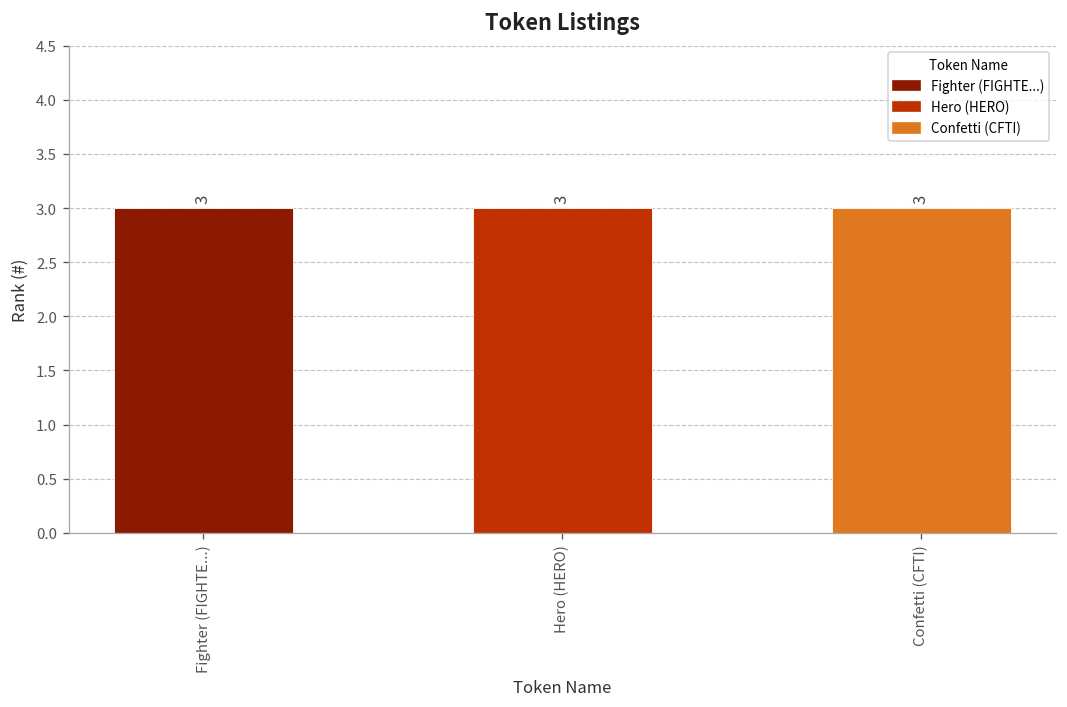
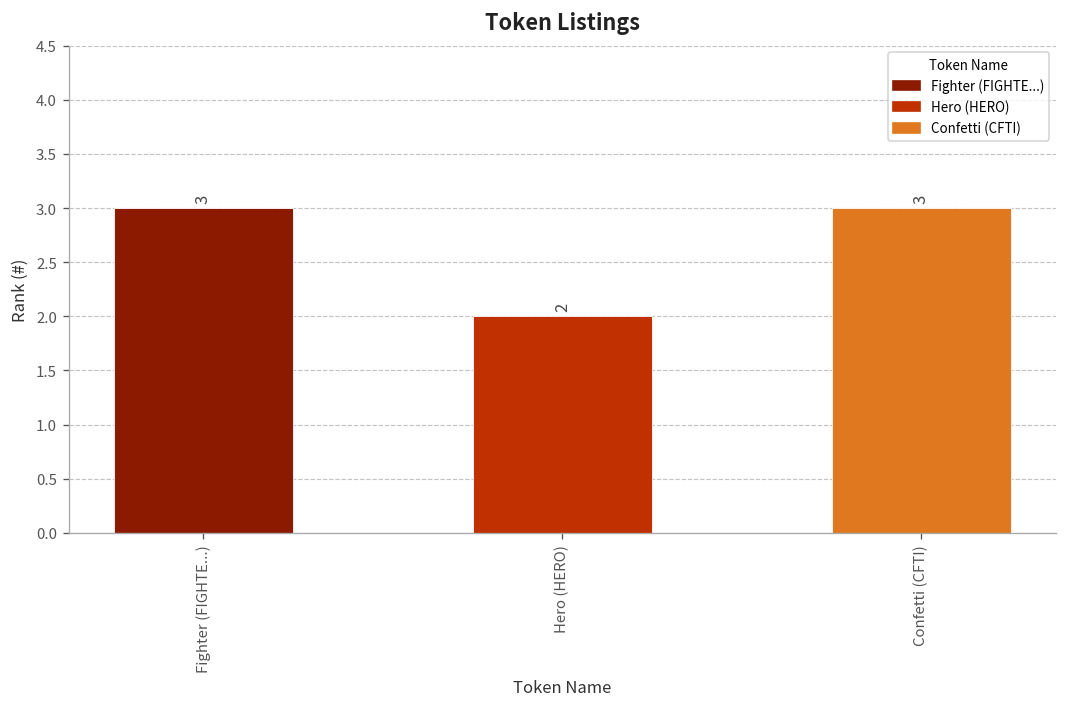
  {
    "Fighter (FIGHTE...)": 3,
-   "Hero (HERO)": 3,
+   "Hero (HERO)": 2,
    "Confetti (CFTI)": 3
  }
